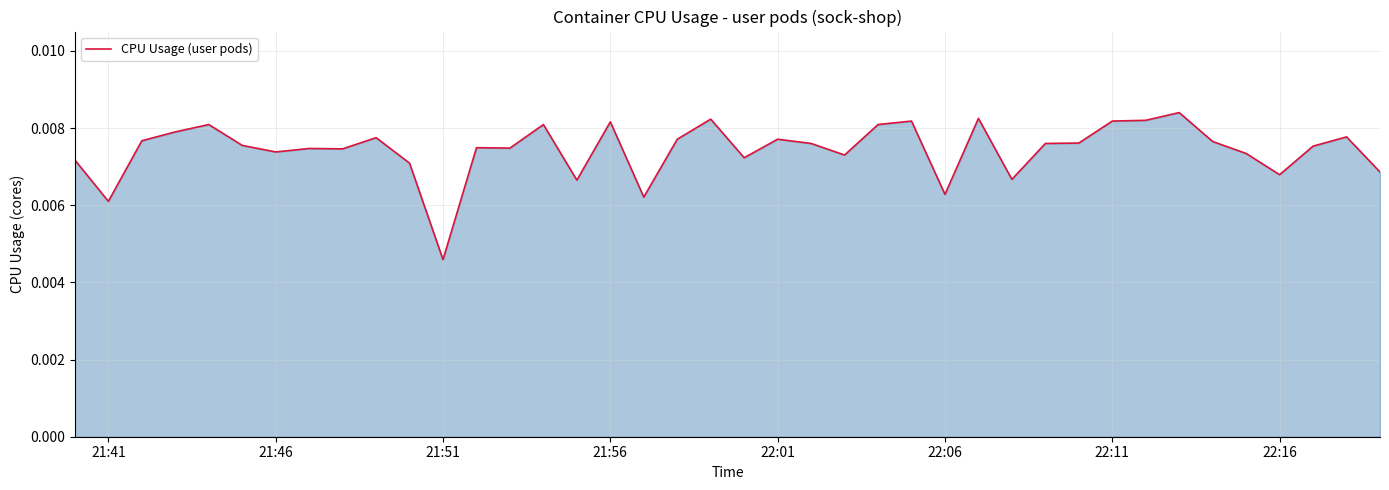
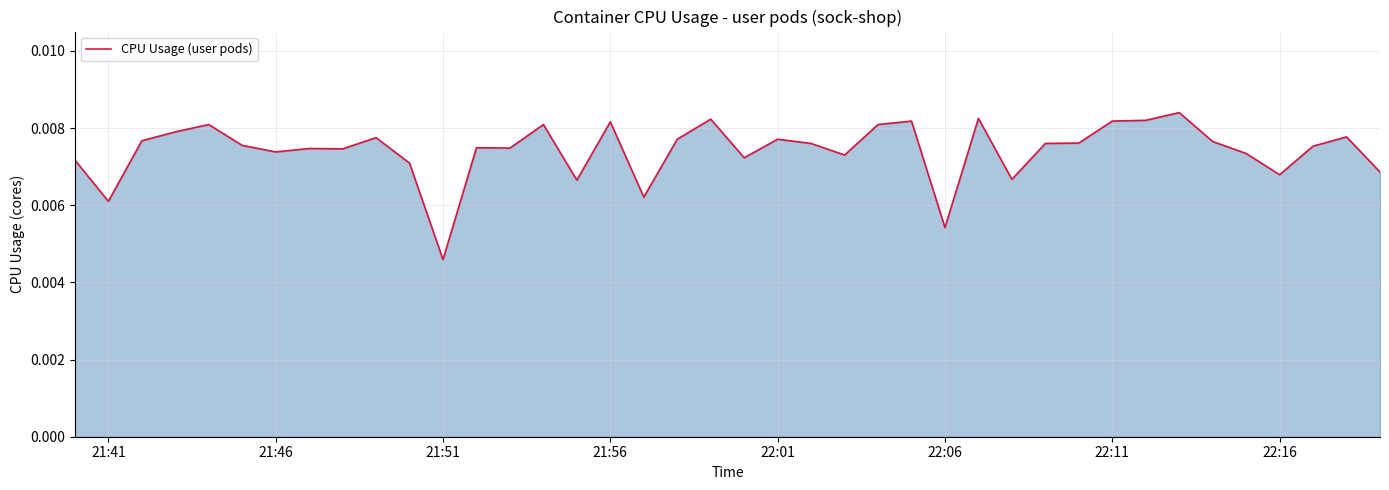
  {
    "21:41": 0.0061,
    "21:46": 0.0074,
    "21:51": 0.0046,
    "21:56": 0.0082,
    "22:01": 0.0077,
-   "22:06": 0.0063,
+   "22:06": 0.0054,
    "22:11": 0.0082,
    "22:16": 0.0068
  }
